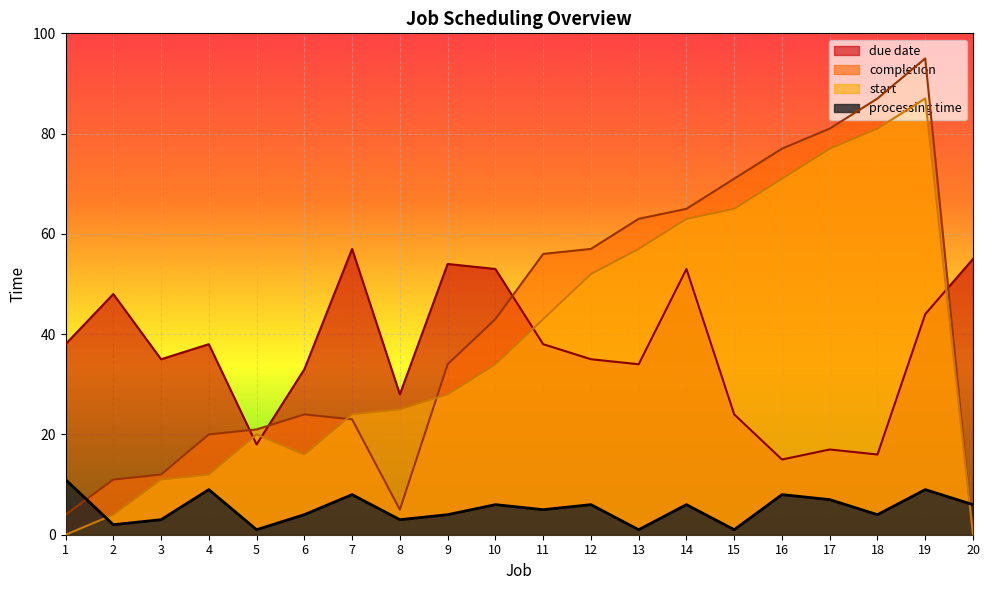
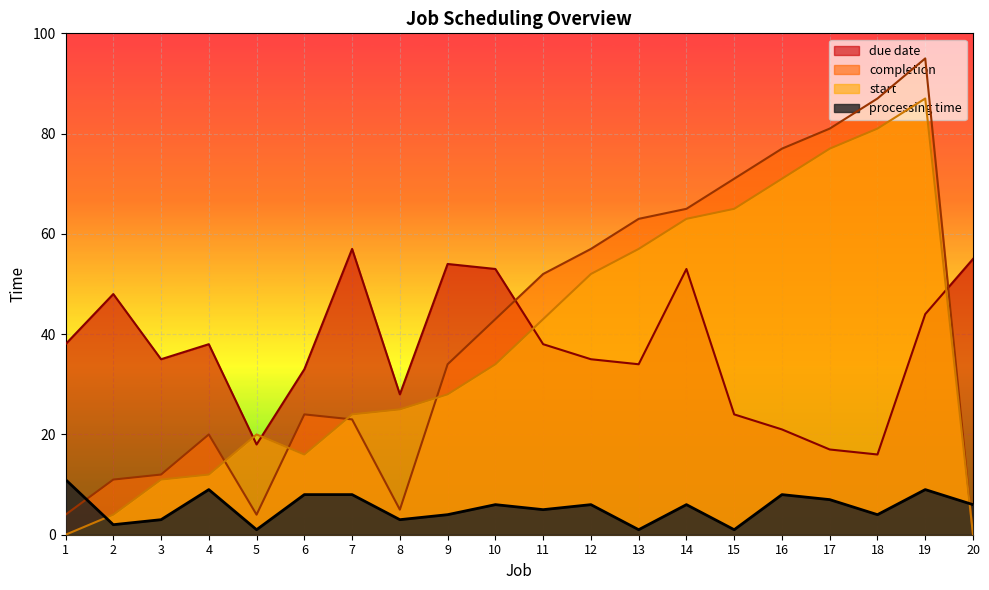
  {
    "due date": {
      "1": 38,
      "2": 48,
      "3": 35,
      "4": 38,
      "5": 18,
      "6": 33,
      "7": 57,
      "8": 28,
      "9": 54,
      "10": 53,
      "11": 38,
      "12": 35,
      "13": 34,
      "14": 53,
      "15": 24,
-     "16": 15,
+     "16": 21,
      "17": 17,
      "18": 16,
      "19": 44,
      "20": 55
    },
    "completion": {
      "1": 4,
      "2": 11,
      "3": 12,
      "4": 20,
-     "5": 21,
+     "5": 4,
      "6": 24,
      "7": 23,
      "8": 5,
      "9": 34,
      "10": 43,
-     "11": 56,
+     "11": 52,
      "12": 57,
      "13": 63,
      "14": 65,
      "15": 71,
      "16": 77,
      "17": 81
    },
    "start": {
      "1": 0,
      "2": 4,
      "3": 11,
      "4": 12,
      "5": 20,
      "6": 16,
      "7": 24,
      "8": 25,
      "9": 28,
      "10": 34,
      "11": 43,
      "12": 52,
      "13": 57,
      "14": 63,
      "15": 65,
      "16": 71,
      "17": 77,
      "18": 81
    },
    "processing time": {
      "1": 11,
      "2": 2,
      "3": 3,
      "4": 9,
      "5": 1,
-     "6": 4,
+     "6": 8,
      "7": 8,
      "8": 3,
      "9": 4,
      "10": 6,
      "11": 5,
      "12": 6,
      "13": 1,
      "14": 6,
      "15": 1,
      "16": 8,
      "17": 7,
      "18": 4,
      "19": 9,
      "20": 6
    }
  }
